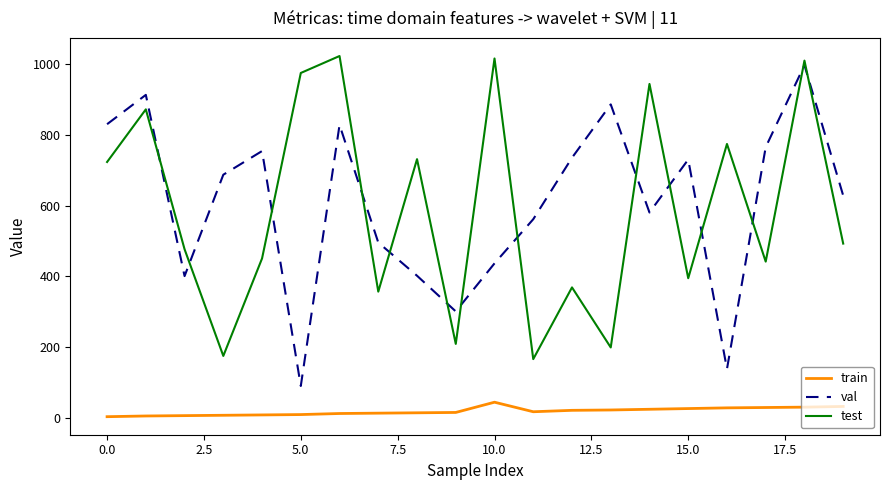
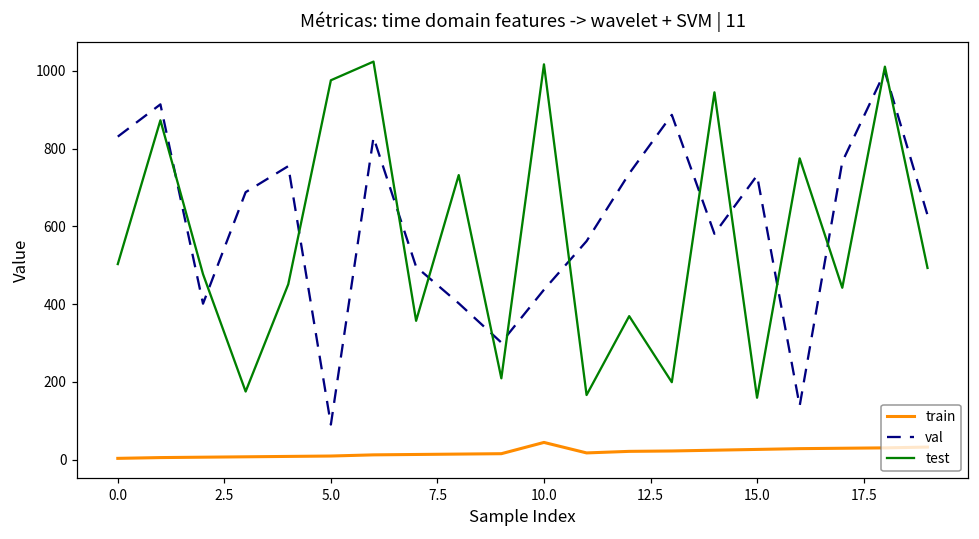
  {
    "train": {
      "0.0": 0,
      "5.0": 10,
      "10.0": 40,
      "15.0": 30
    },
    "val": {
      "0.0": 830,
      "5.0": 90,
      "10.0": 440,
      "15.0": 730
    },
    "test": {
-     "0.0": 720,
+     "0.0": 500,
      "5.0": 980,
      "10.0": 1020,
-     "15.0": 400
+     "15.0": 160
    }
  }
